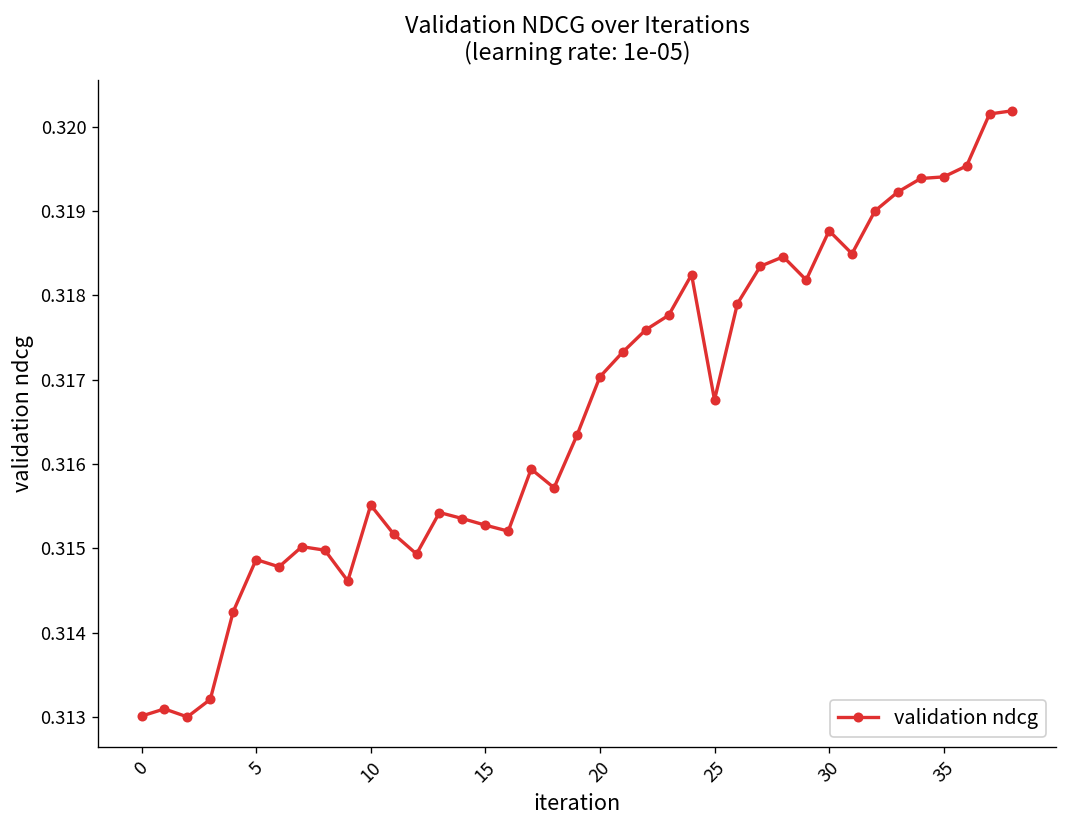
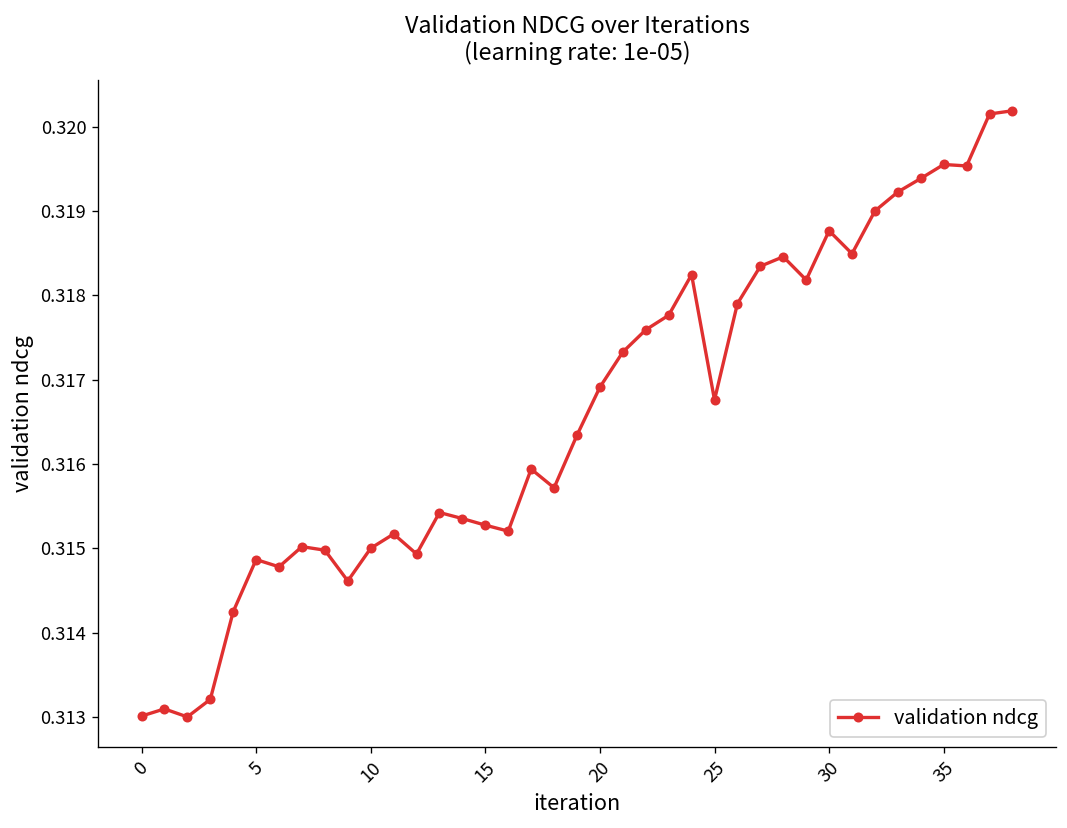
  {
    "0": 0.3130,
    "5": 0.3149,
-   "10": 0.3155,
+   "10": 0.3150,
    "15": 0.3153,
-   "20": 0.3170,
+   "20": 0.3169,
    "25": 0.3168,
    "30": 0.3188,
-   "35": 0.3194
+   "35": 0.3196
  }
